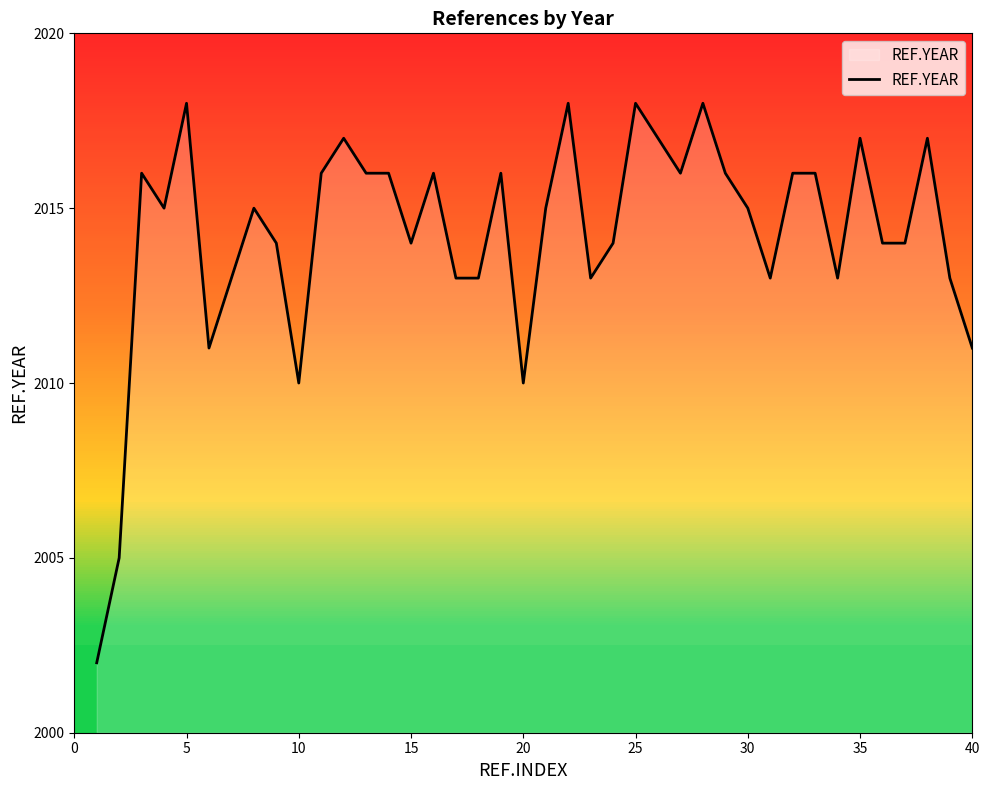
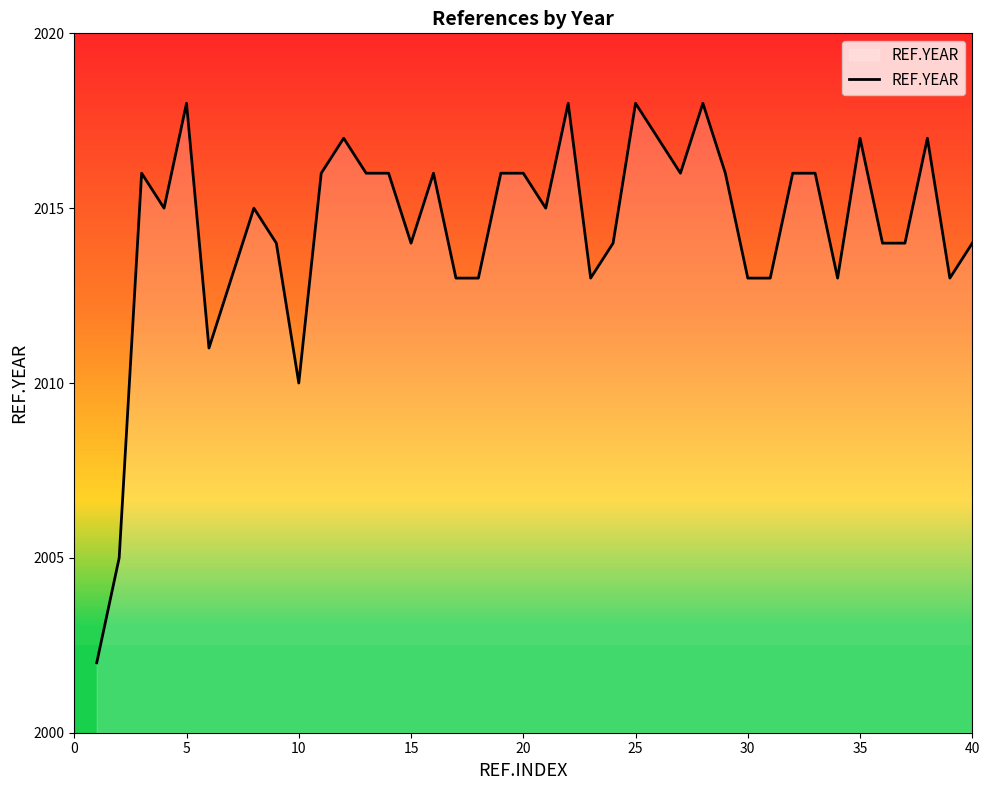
  {
    "5": 2018,
    "10": 2010,
    "15": 2014,
-   "20": 2010,
+   "20": 2016,
    "25": 2018,
-   "30": 2015,
+   "30": 2013,
    "35": 2017,
-   "40": 2011
+   "40": 2014
  }
